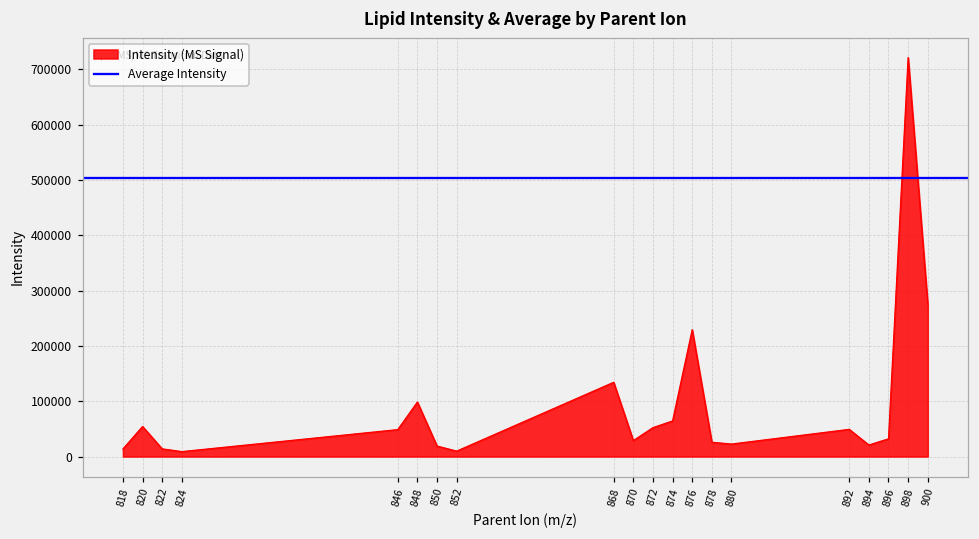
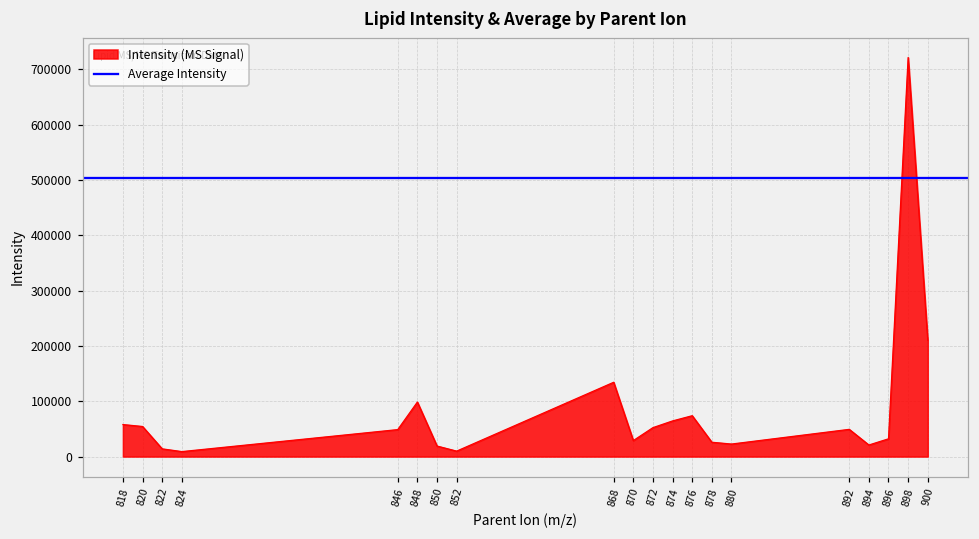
  {
-   "818": 10000,
+   "818": 60000,
    "820": 50000,
    "822": 10000,
    "824": 10000,
    "846": 50000,
    "848": 100000,
    "850": 20000,
    "852": 10000,
    "868": 130000,
    "870": 30000,
    "872": 50000,
    "874": 60000,
-   "876": 230000,
+   "876": 70000,
    "878": 30000,
    "880": 20000,
    "892": 50000,
    "894": 20000,
    "896": 30000,
    "898": 720000,
-   "900": 280000
+   "900": 210000
  }
